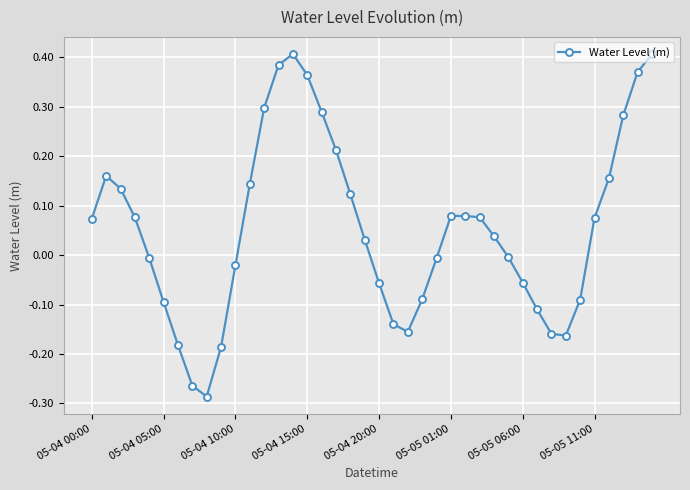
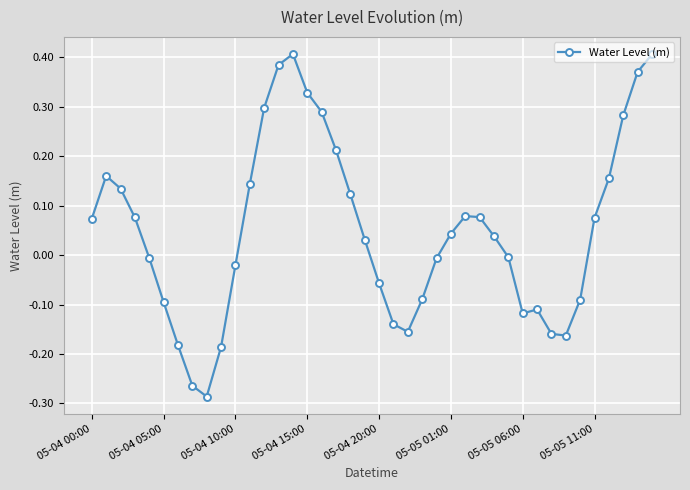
  {
    "05-04 00:00": 0.07,
    "05-04 05:00": -0.10,
    "05-04 10:00": -0.02,
-   "05-04 15:00": 0.36,
+   "05-04 15:00": 0.33,
    "05-04 20:00": -0.06,
-   "05-05 01:00": 0.08,
-   "05-05 06:00": -0.06,
+   "05-05 01:00": 0.04,
+   "05-05 06:00": -0.12,
    "05-05 11:00": 0.08
  }
